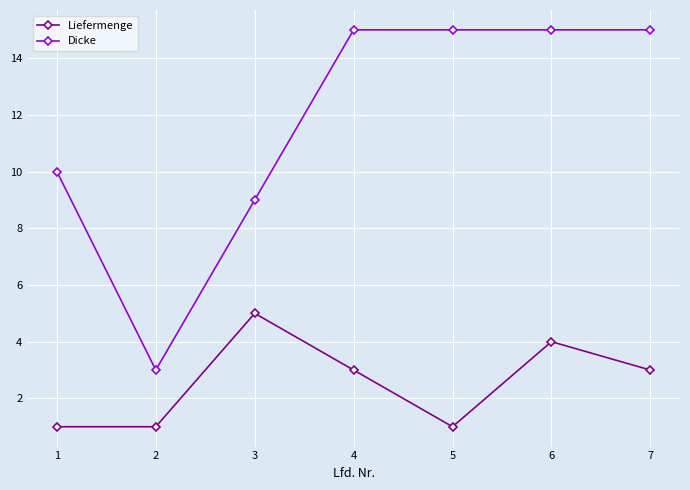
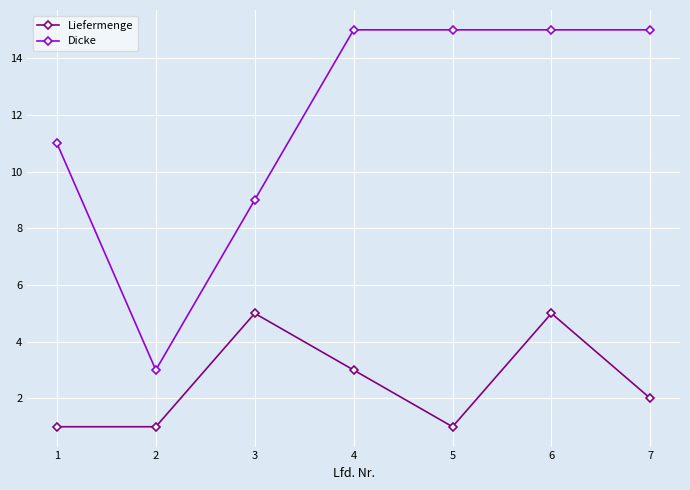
  {
    "Liefermenge": {
      "1": 1,
      "2": 1,
      "3": 5,
      "4": 3,
      "5": 1,
-     "6": 4,
-     "7": 3
+     "6": 5,
+     "7": 2
    },
    "Dicke": {
-     "1": 10,
+     "1": 11,
      "2": 3,
      "3": 9,
      "4": 15,
      "5": 15,
      "6": 15,
      "7": 15
    }
  }
